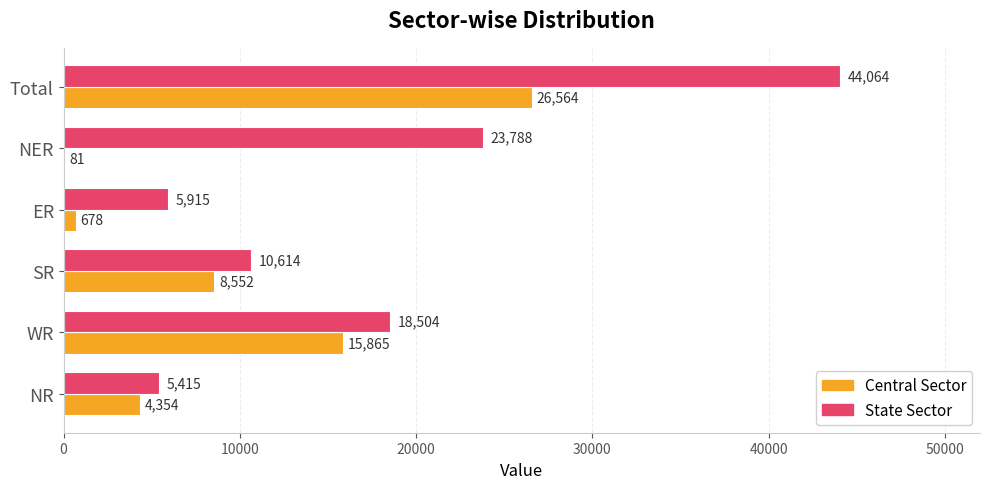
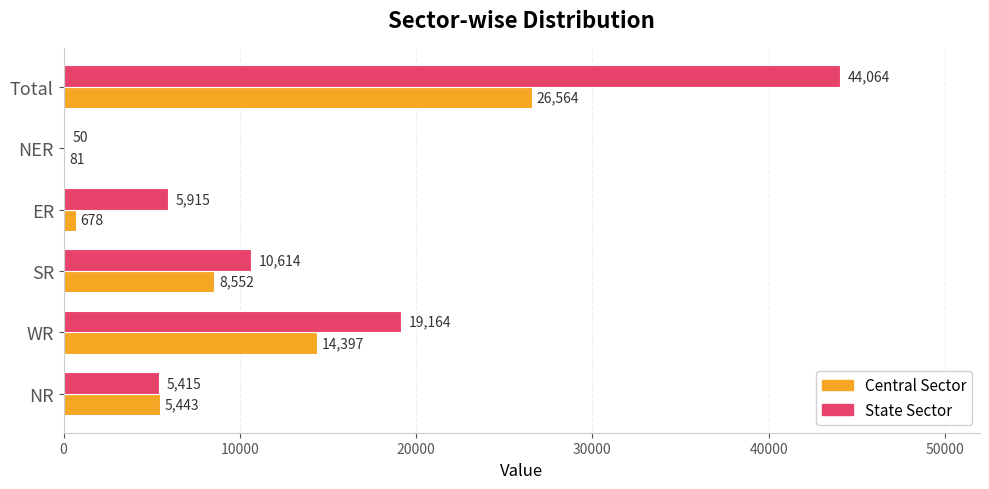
  {
    "Central Sector": {
      "Total": "26,564",
      "NER": "81",
      "ER": "678",
      "SR": "8,552",
-     "WR": "15,865",
-     "NR": "4,354"
+     "WR": "14,397",
+     "NR": "5,443"
    },
    "State Sector": {
      "Total": "44,064",
-     "NER": "23,788",
+     "NER": "50",
      "ER": "5,915",
      "SR": "10,614",
-     "WR": "18,504",
+     "WR": "19,164",
      "NR": "5,415"
    }
  }
